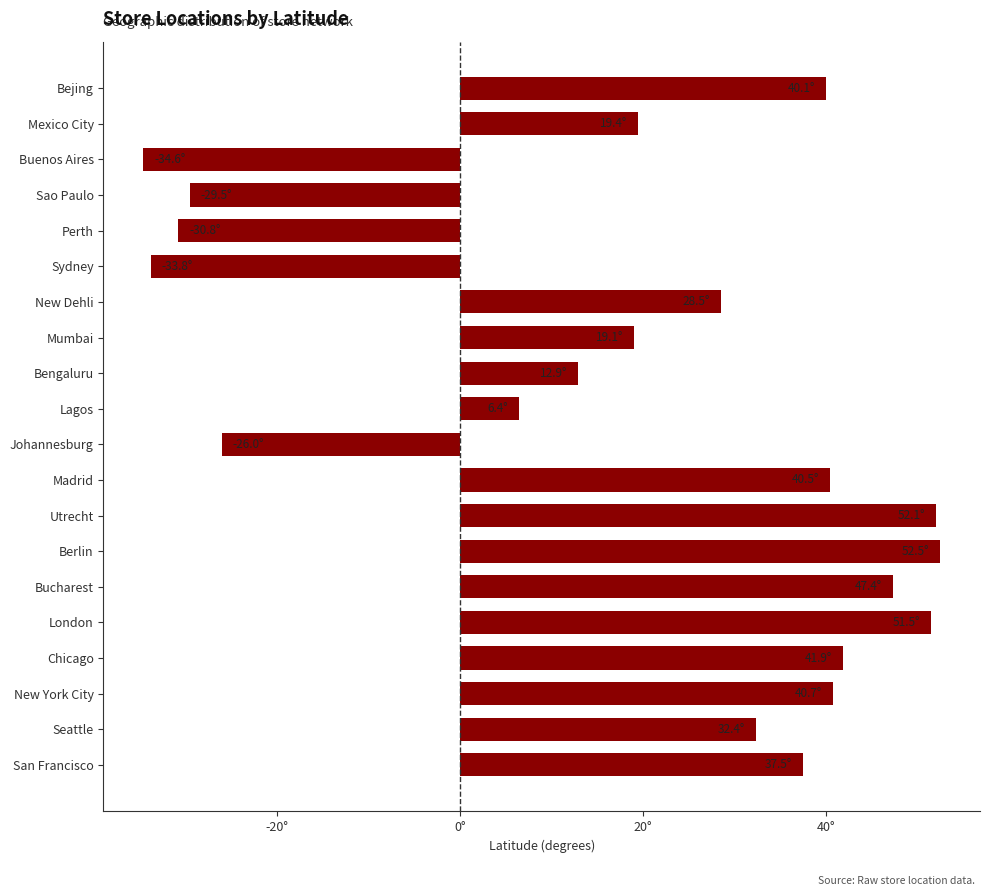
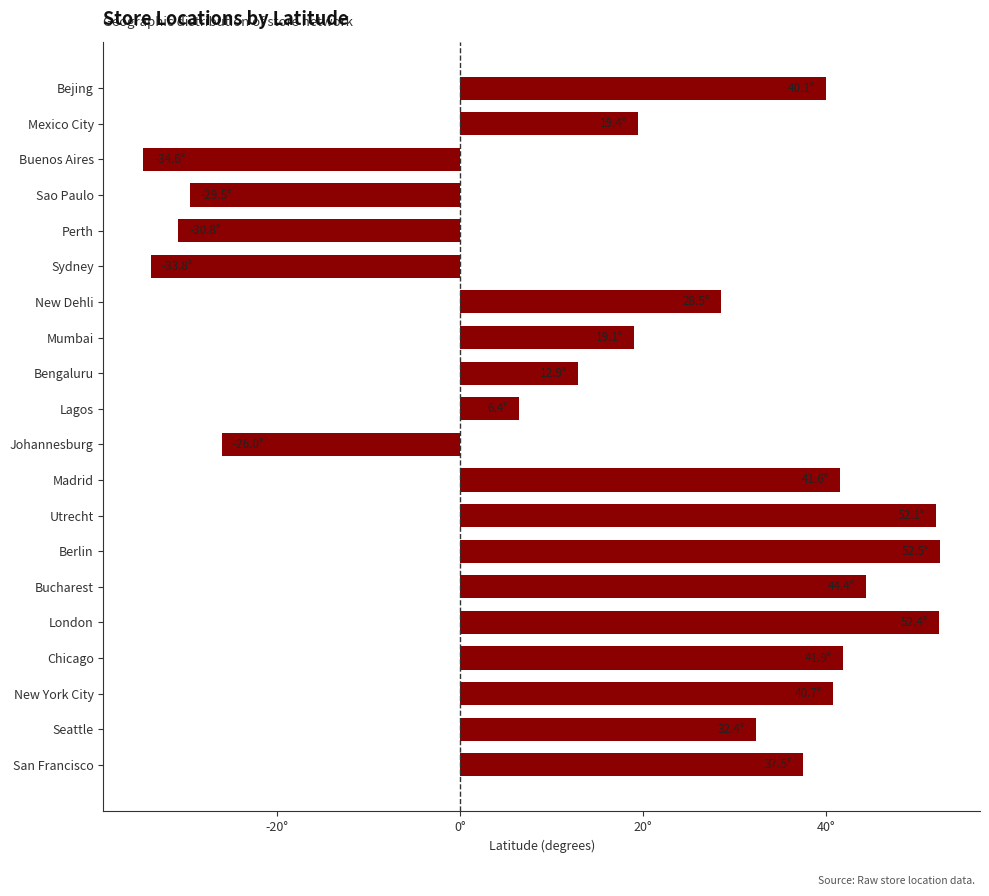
  {
    "Bejing": "40.1°",
    "Mexico City": "19.4°",
    "Buenos Aires": "-34.6°",
    "Sao Paulo": "-29.5°",
    "Perth": "-30.8°",
    "Sydney": "-33.8°",
    "New Dehli": "28.5°",
    "Mumbai": "19.1°",
    "Bengaluru": "12.9°",
    "Lagos": "6.4°",
    "Johannesburg": "-26.0°",
-   "Madrid": "40.5°",
+   "Madrid": "41.6°",
    "Utrecht": "52.1°",
    "Berlin": "52.5°",
-   "Bucharest": "47.4°",
-   "London": "51.5°",
+   "Bucharest": "44.4°",
+   "London": "52.4°",
    "Chicago": "41.9°",
    "New York City": "40.7°",
    "Seattle": "32.4°",
    "San Francisco": "37.5°"
  }
